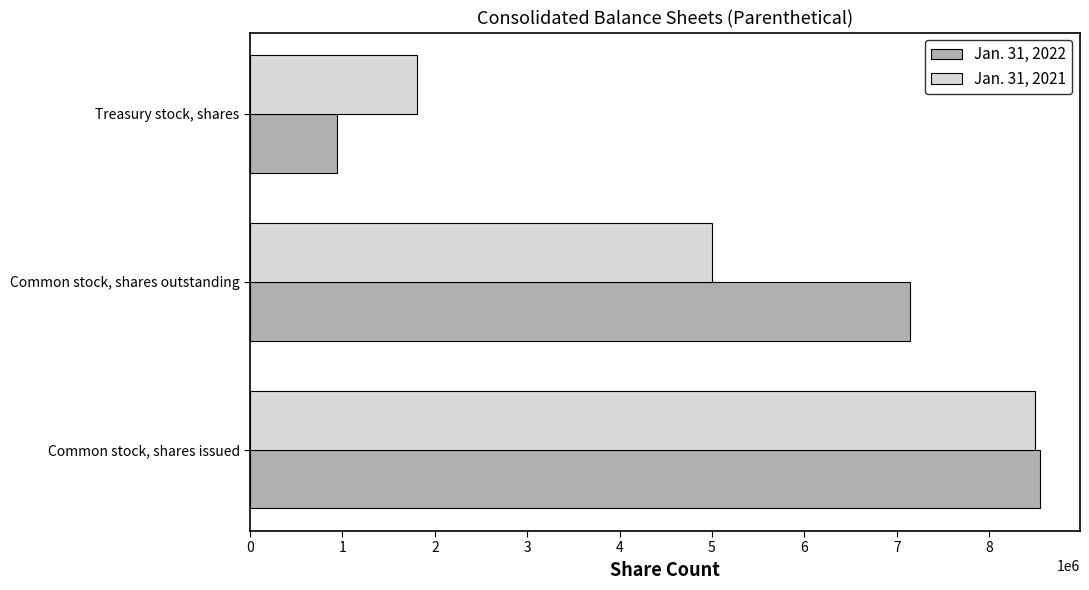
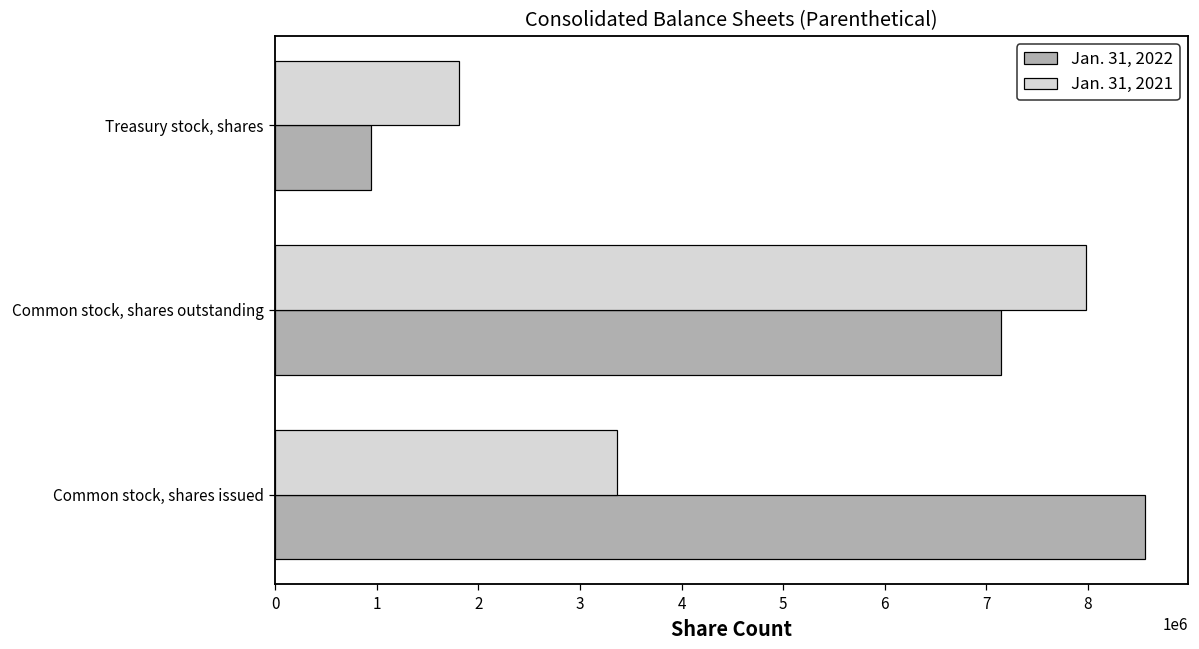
  {
    "Jan. 31, 2022": {
      "Treasury stock, shares": 900000,
      "Common stock, shares outstanding": 7100000,
      "Common stock, shares issued": 8600000
    },
    "Jan. 31, 2021": {
      "Treasury stock, shares": 1800000,
-     "Common stock, shares outstanding": 5000000,
-     "Common stock, shares issued": 8500000
+     "Common stock, shares outstanding": 8000000,
+     "Common stock, shares issued": 3400000
    }
  }
